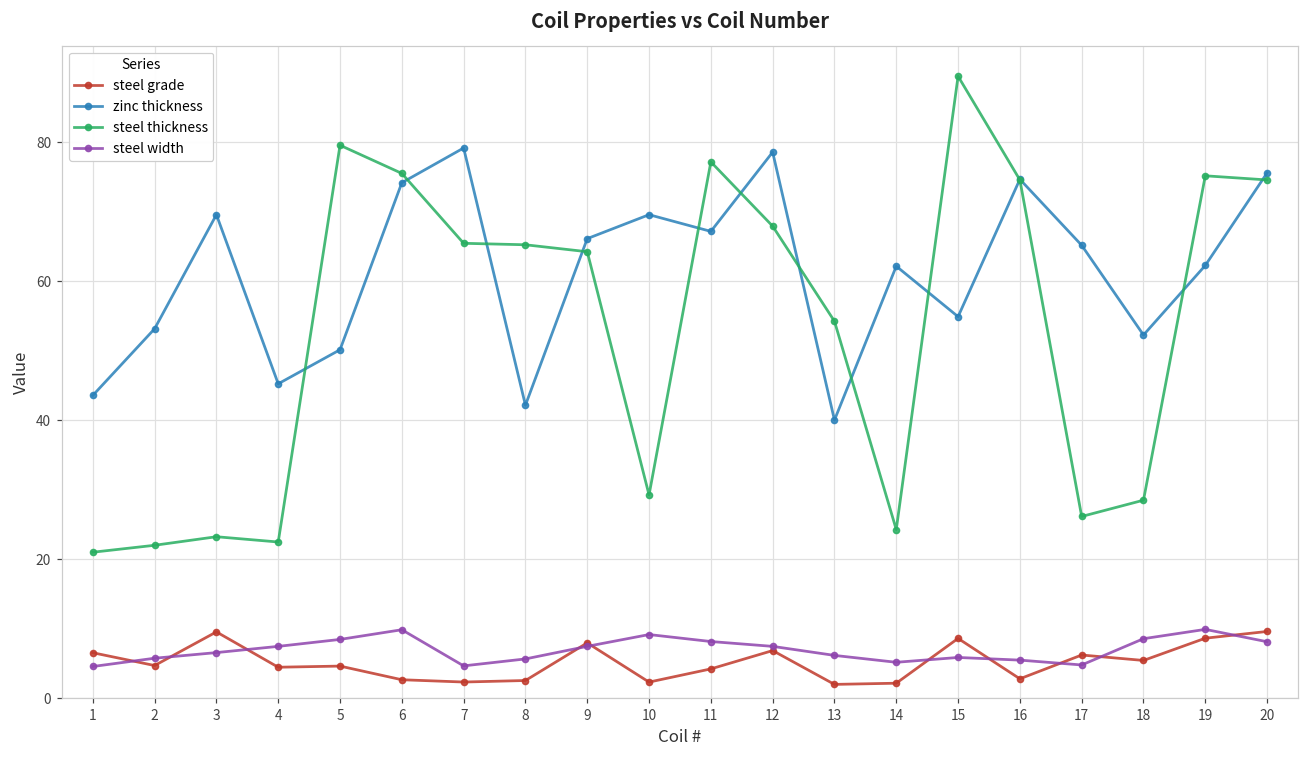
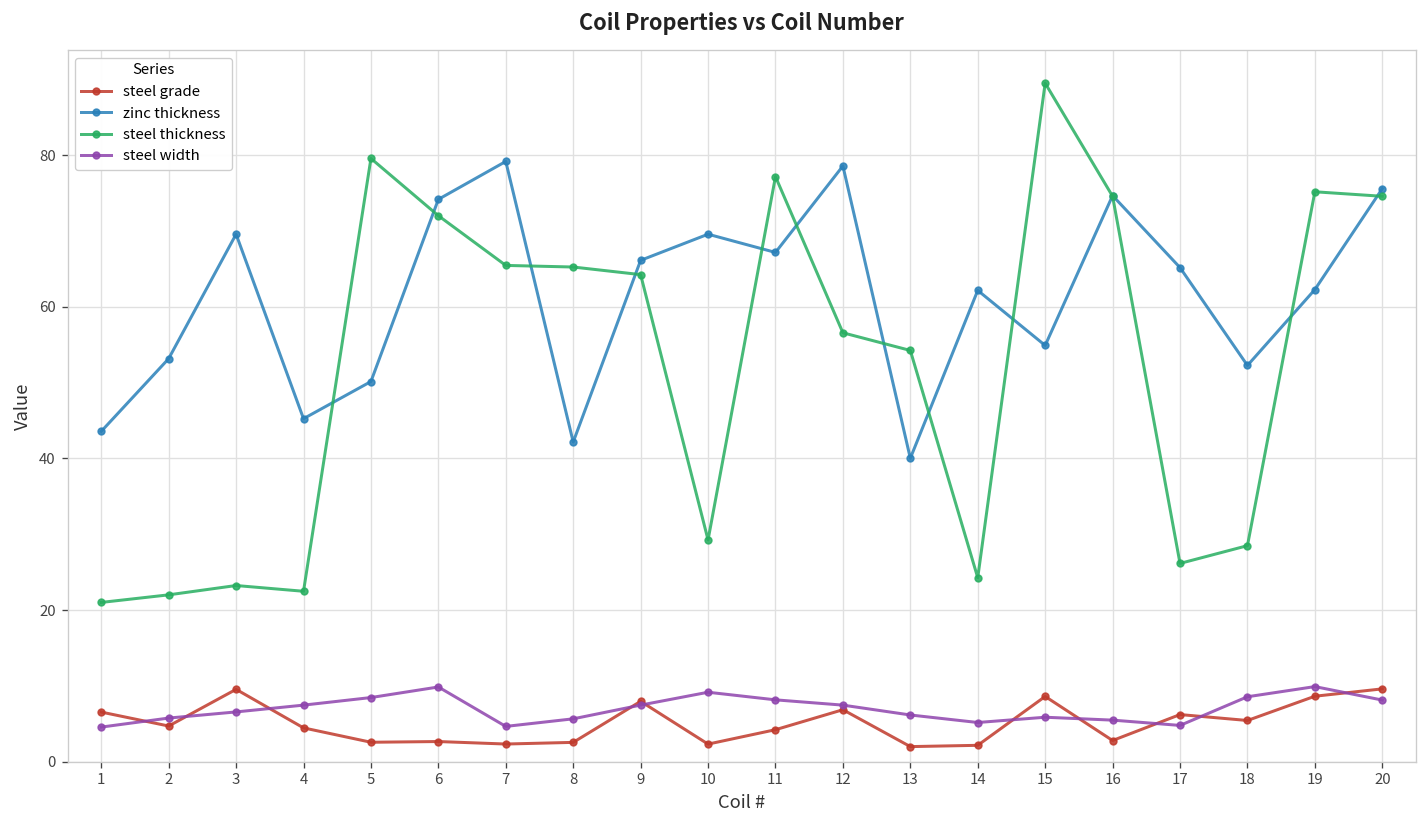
  {
    "steel grade": {
      "1": 7,
      "2": 5,
      "3": 10,
      "4": 4,
-     "5": 5,
+     "5": 3,
      "6": 3,
      "7": 2,
      "8": 3,
      "9": 8,
      "10": 2,
      "11": 4,
      "12": 7,
      "13": 2,
      "14": 2,
      "15": 9,
      "16": 3,
      "17": 6,
      "18": 5,
      "19": 9,
      "20": 10
    },
    "zinc thickness": {
      "1": 44,
      "2": 53,
      "3": 70,
      "4": 45,
      "5": 50,
      "6": 74,
      "7": 79,
      "8": 42,
      "9": 66,
      "10": 70,
      "11": 67,
      "12": 79,
      "13": 40,
      "14": 62,
      "15": 55,
      "17": 65,
      "18": 52,
      "19": 62,
      "20": 76
    },
    "steel thickness": {
      "1": 21,
      "2": 22,
      "3": 23,
      "4": 22,
      "5": 80,
-     "6": 76,
+     "6": 72,
      "7": 65,
      "8": 65,
      "9": 64,
      "10": 29,
      "11": 77,
-     "12": 68,
+     "12": 57,
      "13": 54,
      "14": 24,
      "15": 89,
      "17": 26,
      "18": 28,
      "19": 75,
      "20": 75
    },
    "steel width": {
      "1": 5,
      "2": 6,
      "3": 7,
      "4": 7,
      "5": 8,
      "6": 10,
      "7": 5,
      "8": 6,
      "9": 7,
      "10": 9,
      "11": 8,
      "12": 7,
      "13": 6,
      "14": 5,
      "15": 6,
      "16": 5,
      "17": 5,
      "18": 9,
      "19": 10,
      "20": 8
    }
  }
